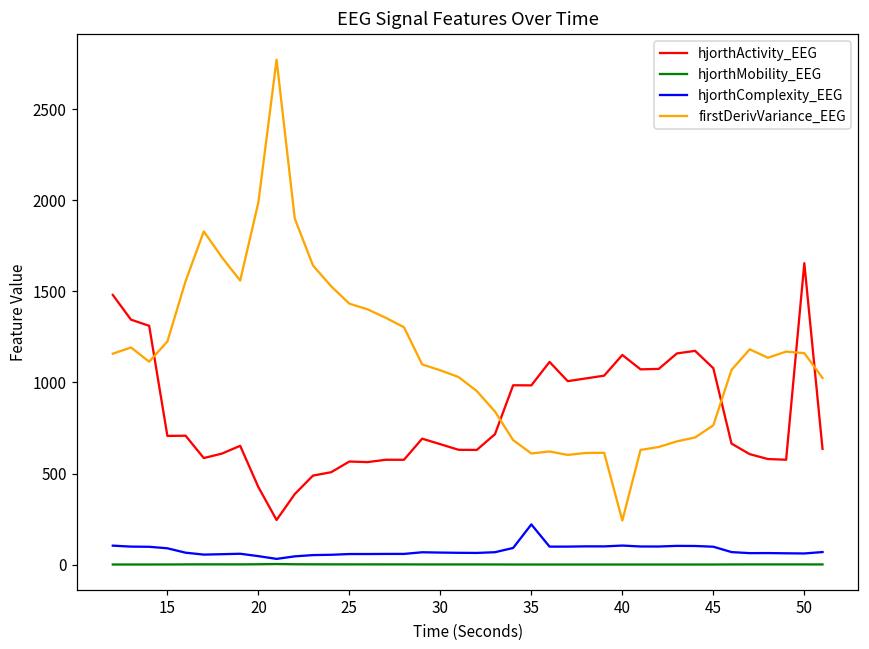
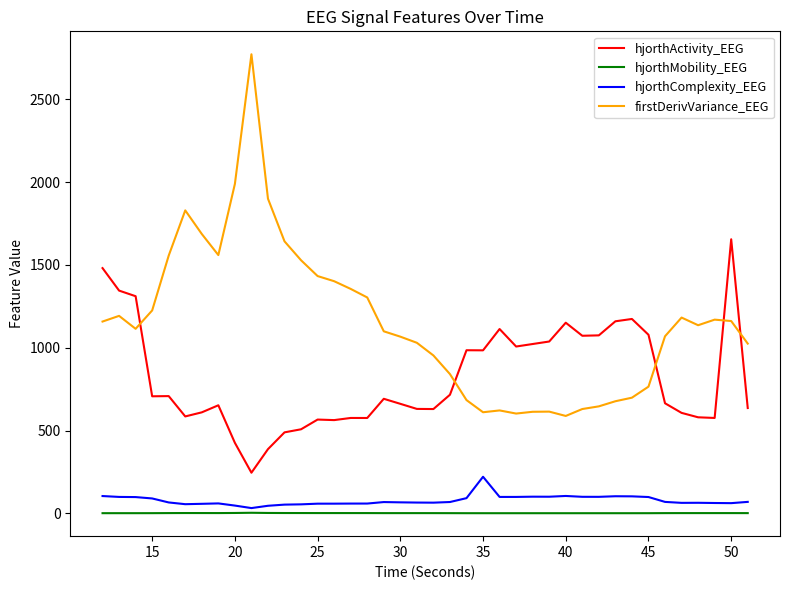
  {
    "hjorthActivity_EEG": {
      "15": 710,
      "20": 430,
      "25": 570,
      "30": 660,
      "35": 980,
      "40": 1150,
      "45": 1080,
      "50": 1650
    },
    "hjorthMobility_EEG": {
      "15": 0,
      "20": 0,
      "25": 0,
      "30": 0,
      "35": 0,
      "40": 0,
      "45": 0,
      "50": 0
    },
    "hjorthComplexity_EEG": {
      "15": 90,
      "20": 50,
      "25": 60,
      "30": 70,
      "35": 220,
      "40": 100,
      "45": 100,
      "50": 60
    },
    "firstDerivVariance_EEG": {
      "15": 1220,
      "20": 1990,
      "25": 1430,
      "30": 1070,
      "35": 610,
-     "40": 240,
+     "40": 590,
      "45": 760,
      "50": 1160
    }
  }
